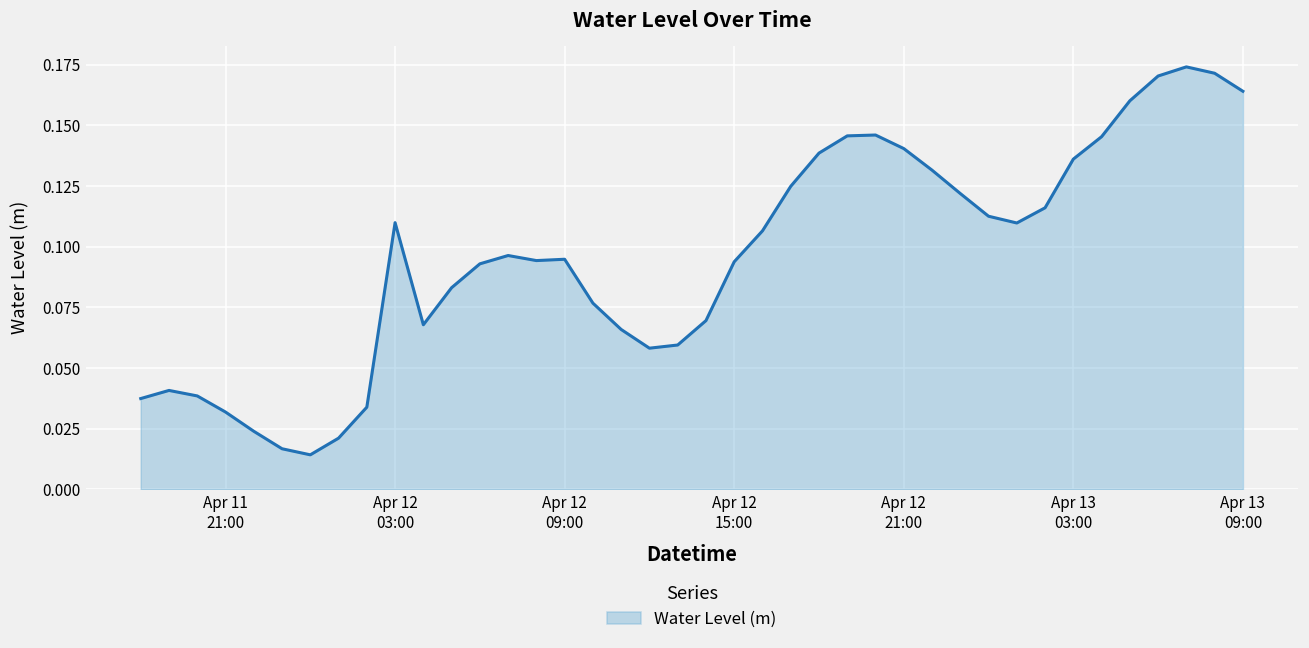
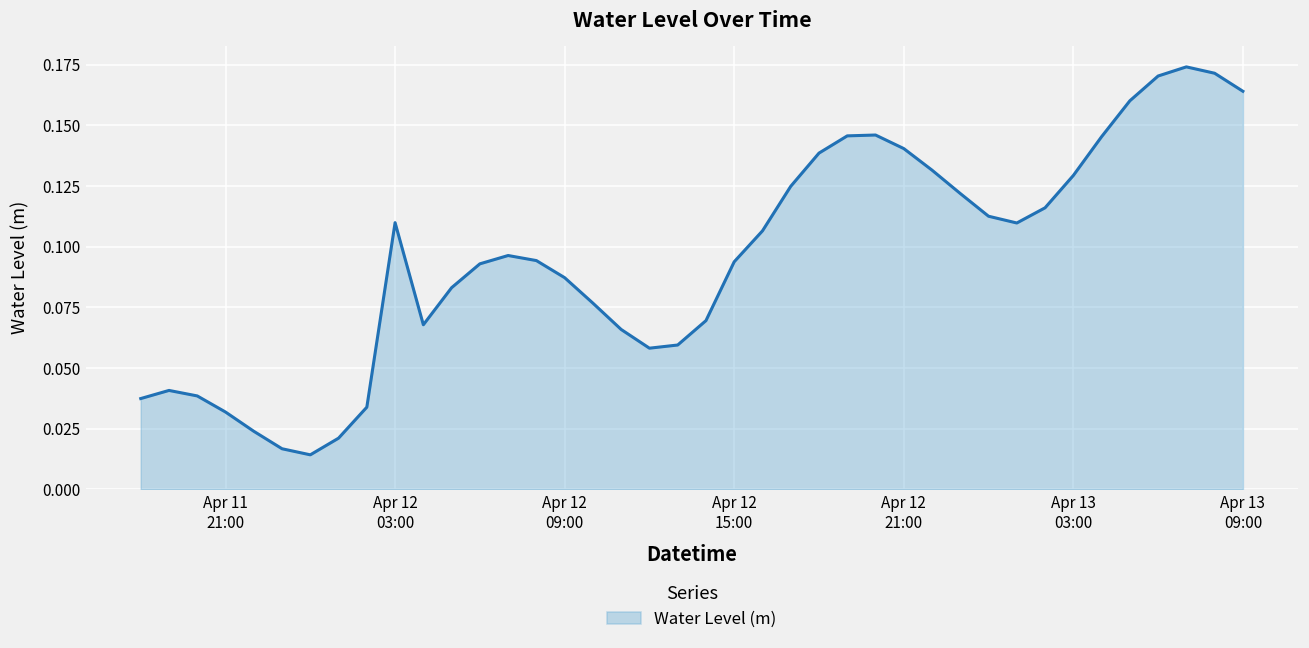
  {
    "Apr 11 21:00": 0.032,
    "Apr 12 03:00": 0.110,
-   "Apr 12 09:00": 0.095,
+   "Apr 12 09:00": 0.087,
    "Apr 12 15:00": 0.094,
    "Apr 12 21:00": 0.140,
-   "Apr 13 03:00": 0.136,
+   "Apr 13 03:00": 0.129,
    "Apr 13 09:00": 0.164
  }
